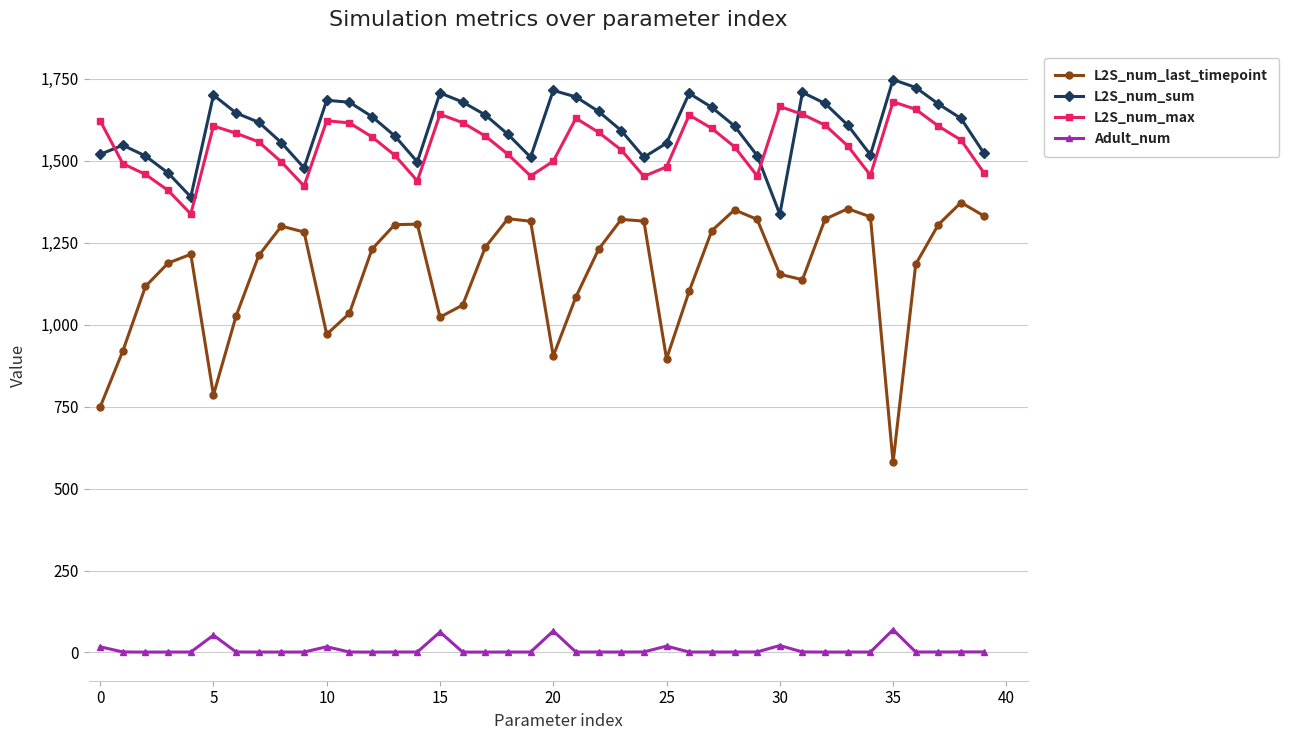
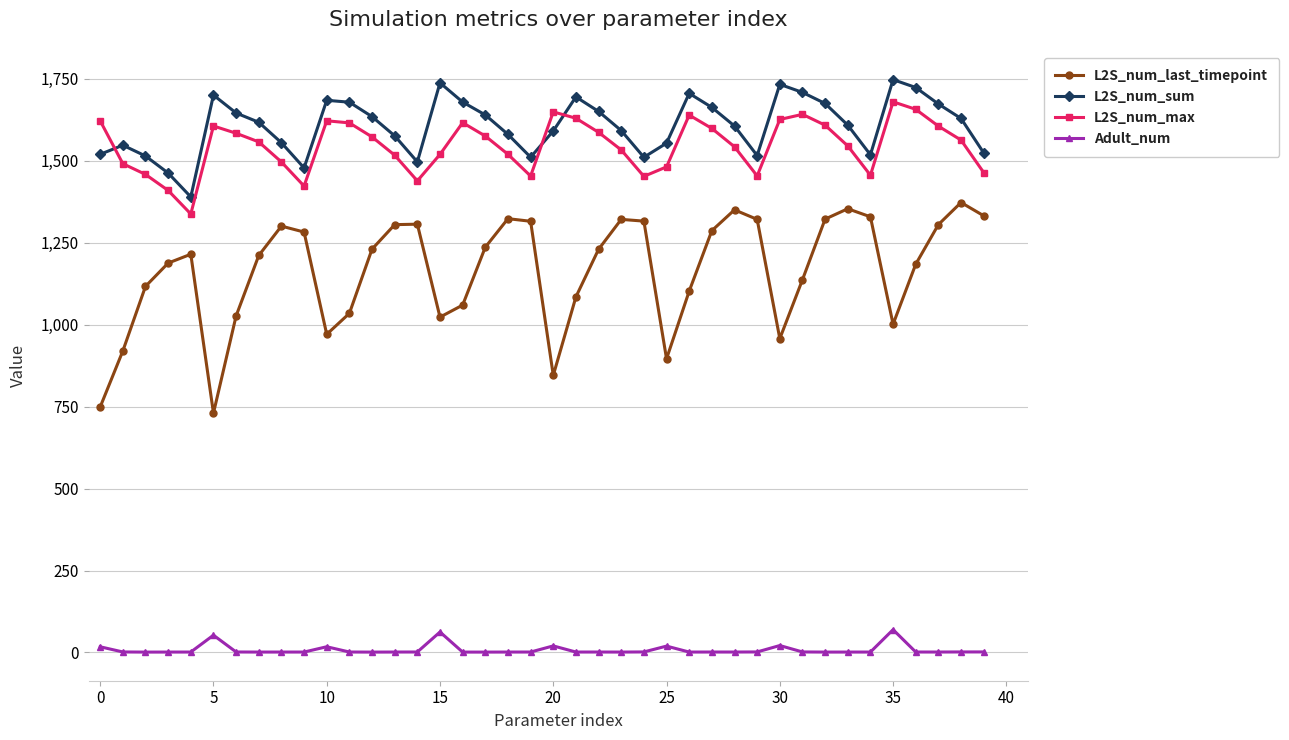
  {
    "L2S_num_last_timepoint": {
      "0": "750",
-     "5": "790",
+     "5": "730",
      "10": "970",
      "15": "1,020",
-     "20": "900",
+     "20": "850",
      "25": "900",
-     "30": "1,150",
-     "35": "580"
+     "30": "960",
+     "35": "1,000"
    },
    "L2S_num_sum": {
      "0": "1,520",
      "5": "1,700",
      "10": "1,680",
-     "15": "1,710",
-     "20": "1,710",
+     "15": "1,740",
+     "20": "1,590",
      "25": "1,550",
-     "30": "1,340",
+     "30": "1,730",
      "35": "1,750"
    },
    "L2S_num_max": {
      "0": "1,620",
      "5": "1,610",
      "10": "1,620",
-     "15": "1,640",
-     "20": "1,500",
+     "15": "1,520",
+     "20": "1,650",
      "25": "1,480",
-     "30": "1,670",
+     "30": "1,630",
      "35": "1,680"
    },
    "Adult_num": {
      "0": "20",
      "5": "50",
      "10": "20",
      "15": "60",
-     "20": "70",
+     "20": "20",
      "25": "20",
      "30": "20",
      "35": "70"
    }
  }
